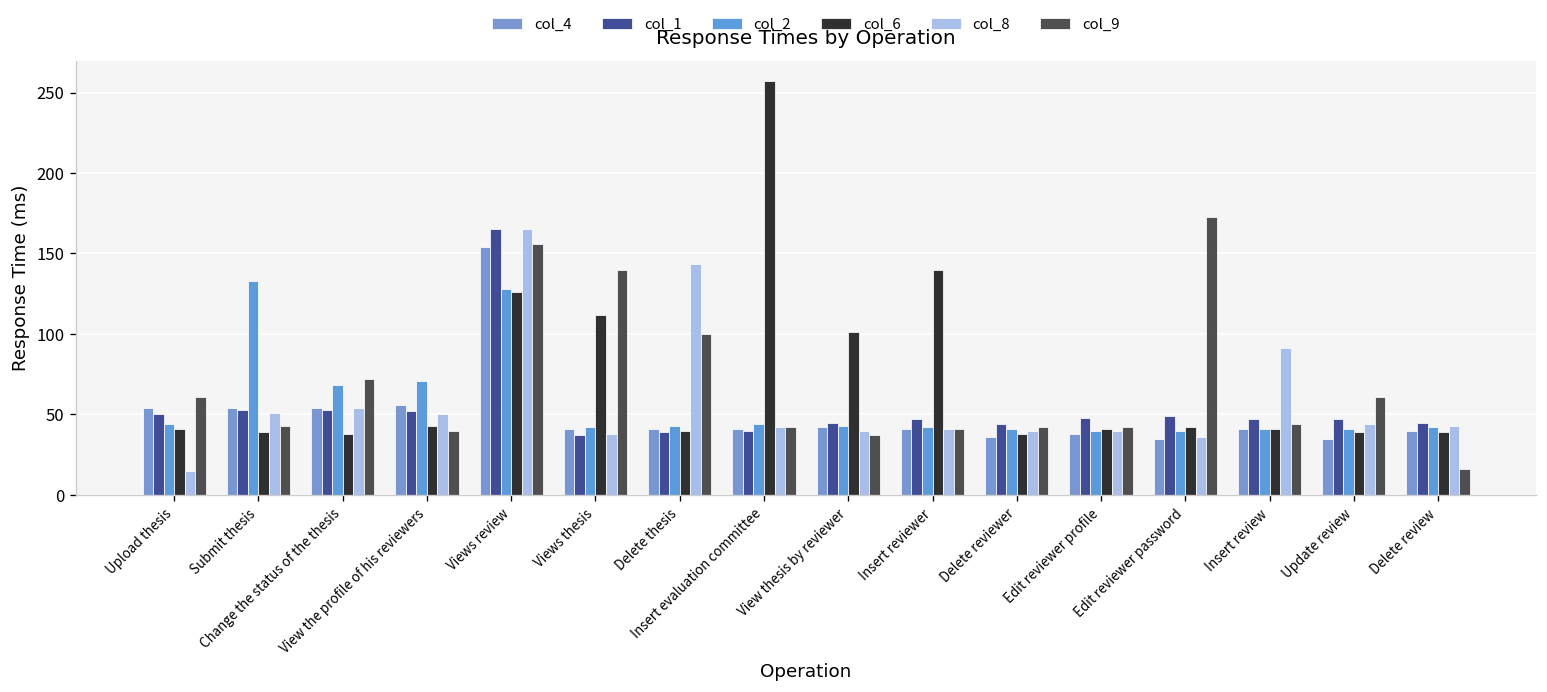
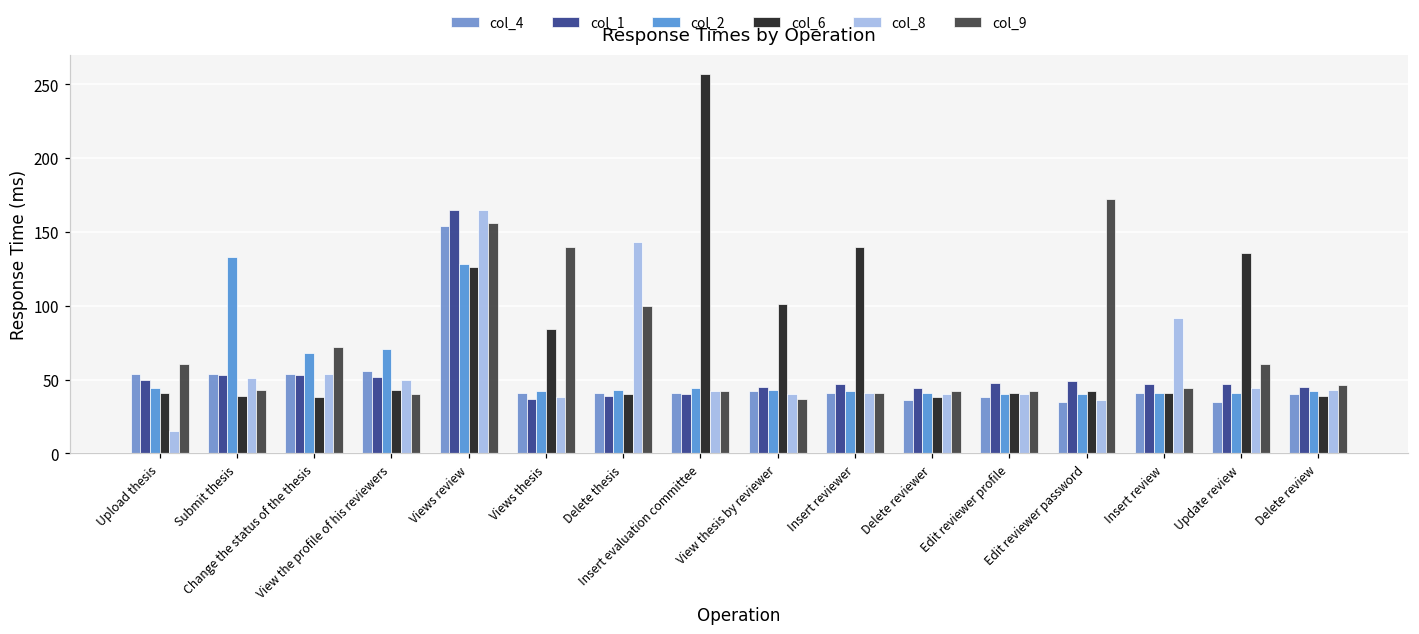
  {
    "col_1": {
      "Upload thesis": 50,
      "Submit thesis": 53,
      "Change the status of the thesis": 53,
      "View the profile of his reviewers": 52,
      "Views review": 165,
      "Views thesis": 37,
      "Delete thesis": 39,
      "Insert evaluation committee": 40,
      "View thesis by reviewer": 45,
      "Insert reviewer": 47,
      "Delete reviewer": 44,
      "Edit reviewer profile": 48,
      "Edit reviewer password": 49,
      "Insert review": 47,
      "Update review": 47,
      "Delete review": 45
    },
    "col_6": {
      "Upload thesis": 41,
      "Submit thesis": 39,
      "Change the status of the thesis": 38,
      "View the profile of his reviewers": 43,
      "Views review": 126,
-     "Views thesis": 112,
+     "Views thesis": 84,
      "Delete thesis": 40,
      "Insert evaluation committee": 257,
      "View thesis by reviewer": 101,
      "Insert reviewer": 140,
      "Delete reviewer": 38,
      "Edit reviewer profile": 41,
      "Edit reviewer password": 42,
      "Insert review": 41,
-     "Update review": 39,
+     "Update review": 136,
      "Delete review": 39
    },
    "col_8": {
      "Upload thesis": 15,
      "Submit thesis": 51,
      "Change the status of the thesis": 54,
      "View the profile of his reviewers": 50,
      "Views review": 165,
      "Views thesis": 38,
      "Delete thesis": 144,
      "Insert evaluation committee": 42,
      "View thesis by reviewer": 40,
      "Insert reviewer": 41,
      "Delete reviewer": 40,
      "Edit reviewer profile": 40,
      "Edit reviewer password": 36,
      "Insert review": 92,
      "Update review": 44,
      "Delete review": 43
    },
    "col_9": {
      "Upload thesis": 61,
      "Submit thesis": 43,
      "Change the status of the thesis": 72,
      "View the profile of his reviewers": 40,
      "Views review": 156,
      "Views thesis": 140,
      "Delete thesis": 100,
      "Insert evaluation committee": 42,
      "View thesis by reviewer": 37,
      "Insert reviewer": 41,
      "Delete reviewer": 42,
      "Edit reviewer profile": 42,
      "Edit reviewer password": 172,
      "Insert review": 44,
      "Update review": 61,
-     "Delete review": 16
+     "Delete review": 46
    }
  }
